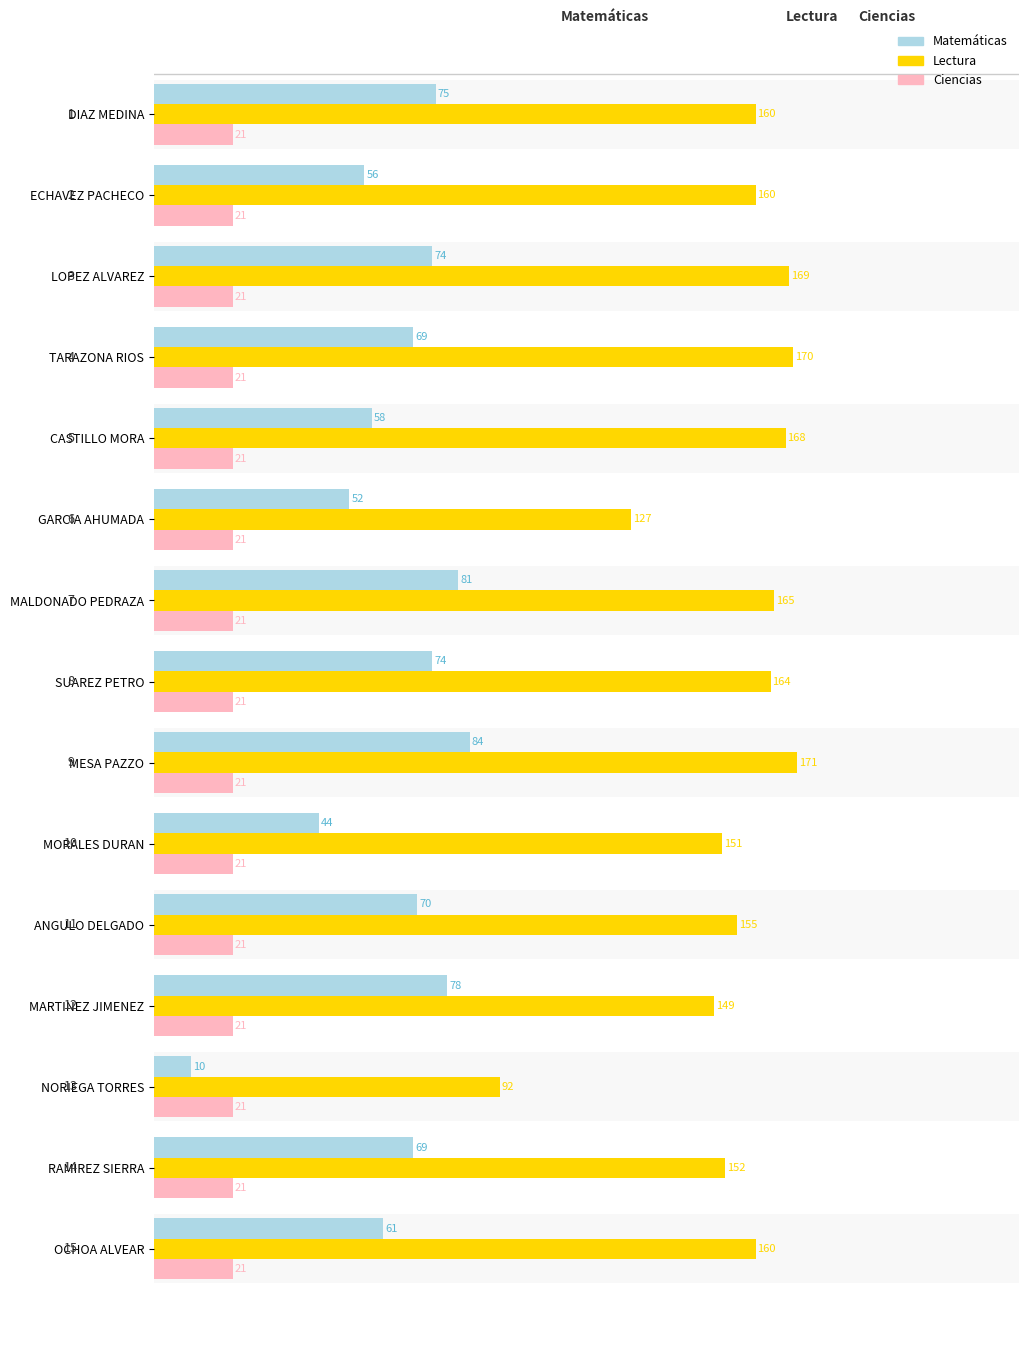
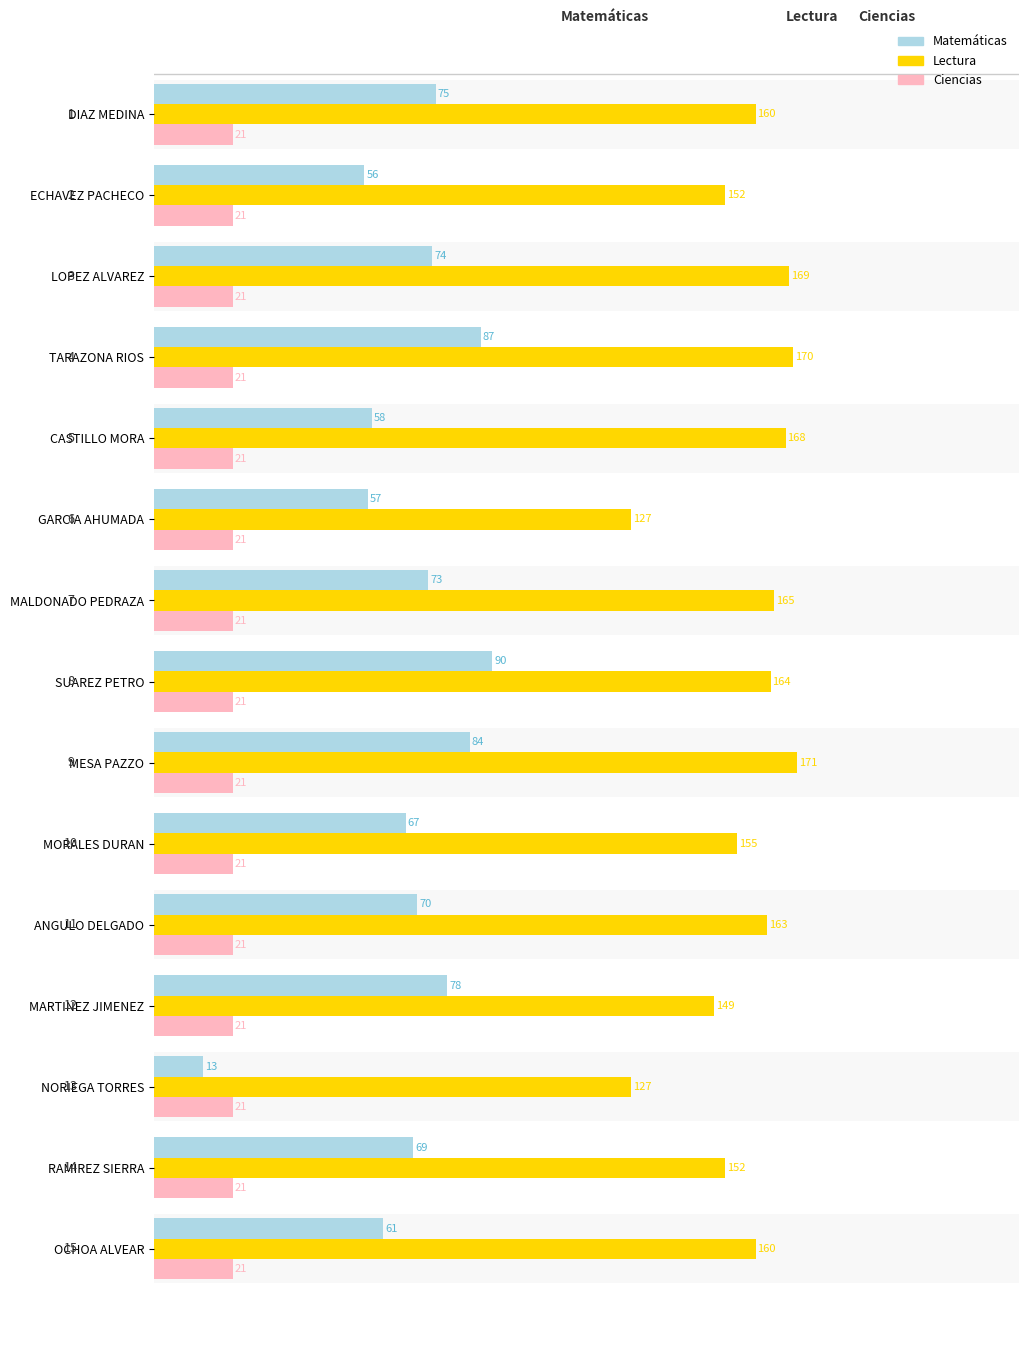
  {
    "Matemáticas": {
      "DIAZ MEDINA": 75,
      "ECHAVEZ PACHECO": 56,
      "LOPEZ ALVAREZ": 74,
-     "TARAZONA RIOS": 69,
+     "TARAZONA RIOS": 87,
      "CASTILLO MORA": 58,
-     "GARCIA AHUMADA": 52,
-     "MALDONADO PEDRAZA": 81,
-     "SUAREZ PETRO": 74,
+     "GARCIA AHUMADA": 57,
+     "MALDONADO PEDRAZA": 73,
+     "SUAREZ PETRO": 90,
      "MESA PAZZO": 84,
-     "MORALES DURAN": 44,
+     "MORALES DURAN": 67,
      "ANGULO DELGADO": 70,
      "MARTINEZ JIMENEZ": 78,
-     "NORIEGA TORRES": 10,
+     "NORIEGA TORRES": 13,
      "RAMIREZ SIERRA": 69,
      "OCHOA ALVEAR": 61
    },
    "Lectura": {
      "DIAZ MEDINA": 160,
-     "ECHAVEZ PACHECO": 160,
+     "ECHAVEZ PACHECO": 152,
      "LOPEZ ALVAREZ": 169,
      "TARAZONA RIOS": 170,
      "CASTILLO MORA": 168,
      "GARCIA AHUMADA": 127,
      "MALDONADO PEDRAZA": 165,
      "SUAREZ PETRO": 164,
      "MESA PAZZO": 171,
-     "MORALES DURAN": 151,
-     "ANGULO DELGADO": 155,
+     "MORALES DURAN": 155,
+     "ANGULO DELGADO": 163,
      "MARTINEZ JIMENEZ": 149,
-     "NORIEGA TORRES": 92,
+     "NORIEGA TORRES": 127,
      "RAMIREZ SIERRA": 152,
      "OCHOA ALVEAR": 160
    },
    "Ciencias": {
      "DIAZ MEDINA": 21,
      "ECHAVEZ PACHECO": 21,
      "LOPEZ ALVAREZ": 21,
      "TARAZONA RIOS": 21,
      "CASTILLO MORA": 21,
      "GARCIA AHUMADA": 21,
      "MALDONADO PEDRAZA": 21,
      "SUAREZ PETRO": 21,
      "MESA PAZZO": 21,
      "MORALES DURAN": 21,
      "ANGULO DELGADO": 21,
      "MARTINEZ JIMENEZ": 21,
      "NORIEGA TORRES": 21,
      "RAMIREZ SIERRA": 21,
      "OCHOA ALVEAR": 21
    }
  }
